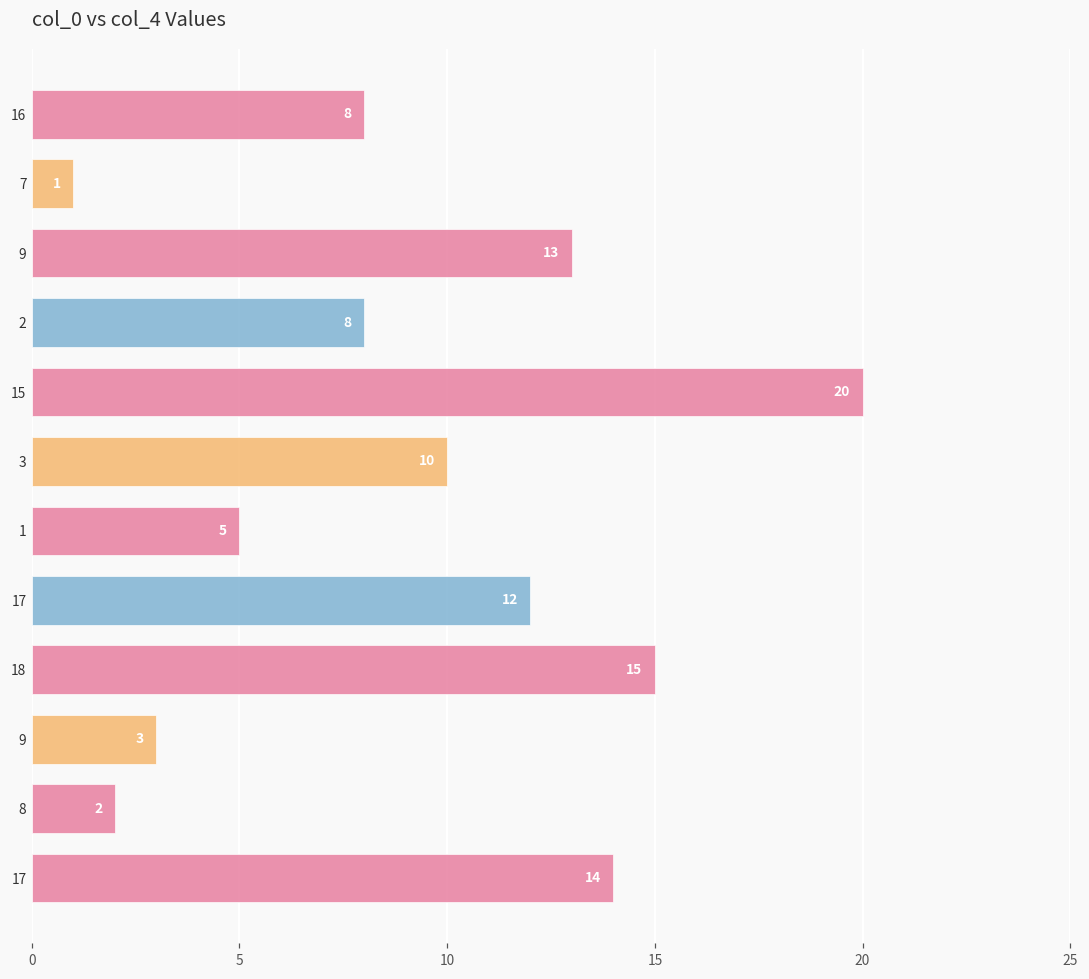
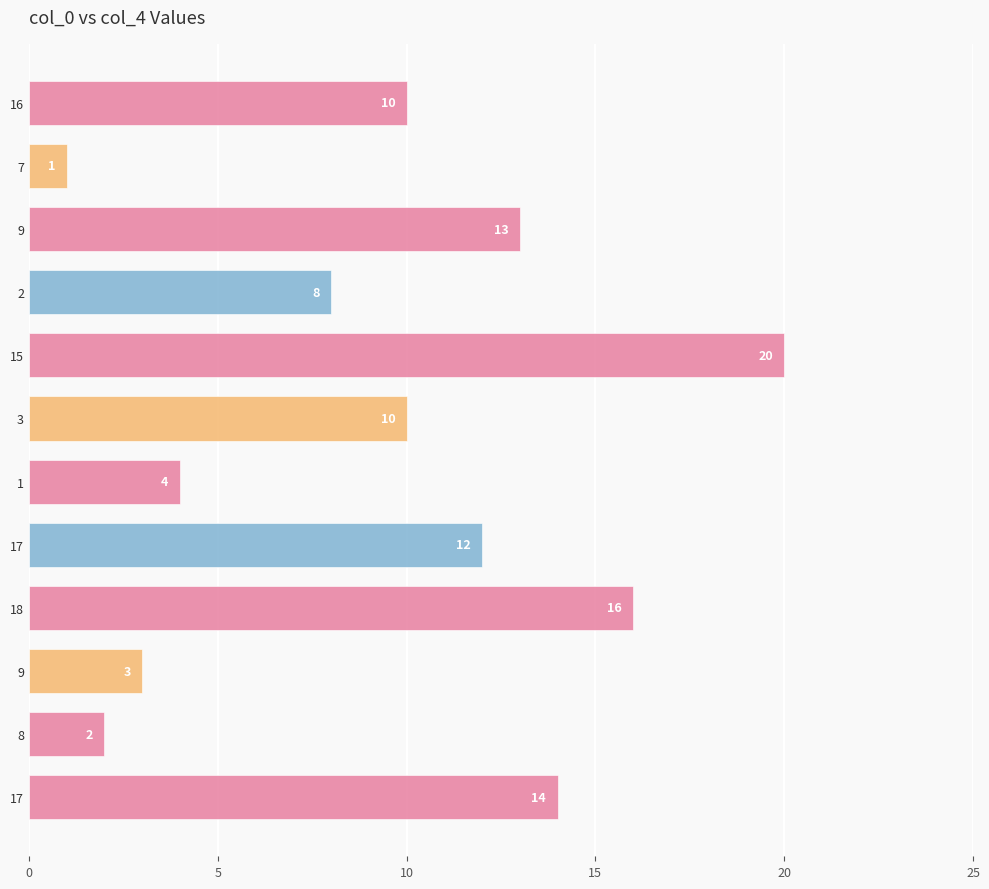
  {
-   "16": 8,
+   "16": 10,
    "7": 1,
    "2": 8,
    "15": 20,
    "3": 10,
-   "1": 5,
-   "18": 15,
+   "1": 4,
+   "18": 16,
    "8": 2
  }
